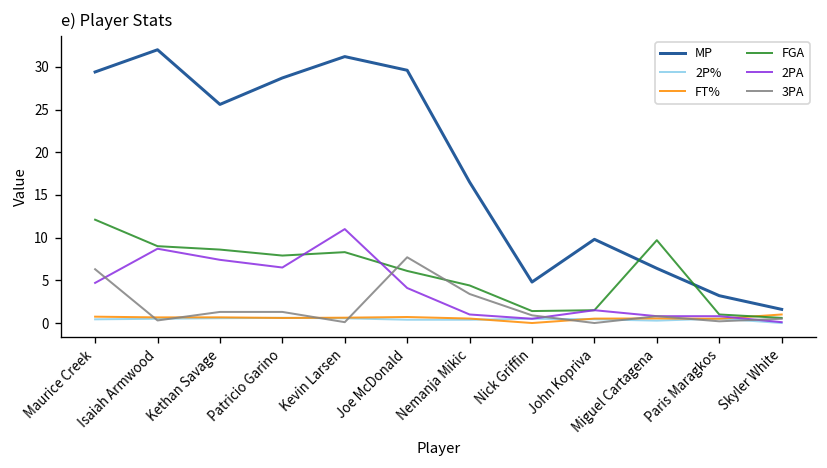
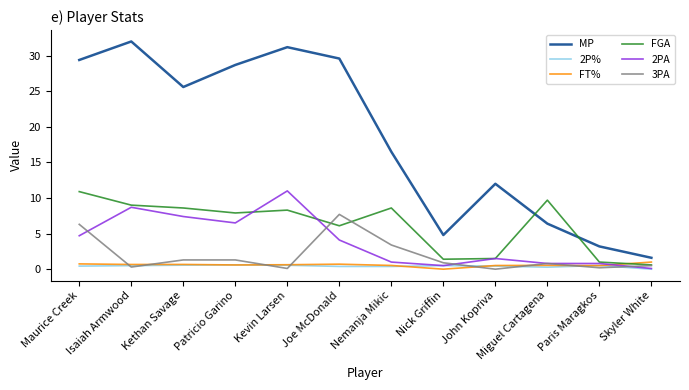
  {
    "MP": {
      "Maurice Creek": 29,
      "Isaiah Armwood": 32,
      "Kethan Savage": 26,
      "Patricio Garino": 29,
      "Kevin Larsen": 31,
      "Joe McDonald": 30,
      "Nemanja Mikic": 17,
      "Nick Griffin": 5,
-     "John Kopriva": 10,
+     "John Kopriva": 12,
      "Miguel Cartagena": 6,
      "Paris Maragkos": 3,
      "Skyler White": 2
    },
    "FT%": {
      "Nick Griffin": 0,
      "Skyler White": 1
    },
    "FGA": {
-     "Maurice Creek": 12,
+     "Maurice Creek": 11,
      "Kethan Savage": 9,
      "Patricio Garino": 8,
      "Kevin Larsen": 8,
      "Joe McDonald": 6,
-     "Nemanja Mikic": 4,
+     "Nemanja Mikic": 9,
      "Nick Griffin": 1,
      "Miguel Cartagena": 10
    },
    "2PA": {
      "Maurice Creek": 5,
      "Kethan Savage": 7,
      "Patricio Garino": 7,
      "Kevin Larsen": 11,
      "Joe McDonald": 4,
      "Nemanja Mikic": 1
    },
    "3PA": {
      "Maurice Creek": 6,
      "Kethan Savage": 1,
      "Patricio Garino": 1,
      "Kevin Larsen": 0,
      "Joe McDonald": 8,
      "Nemanja Mikic": 3,
      "Nick Griffin": 1,
      "John Kopriva": 0
    }
  }
